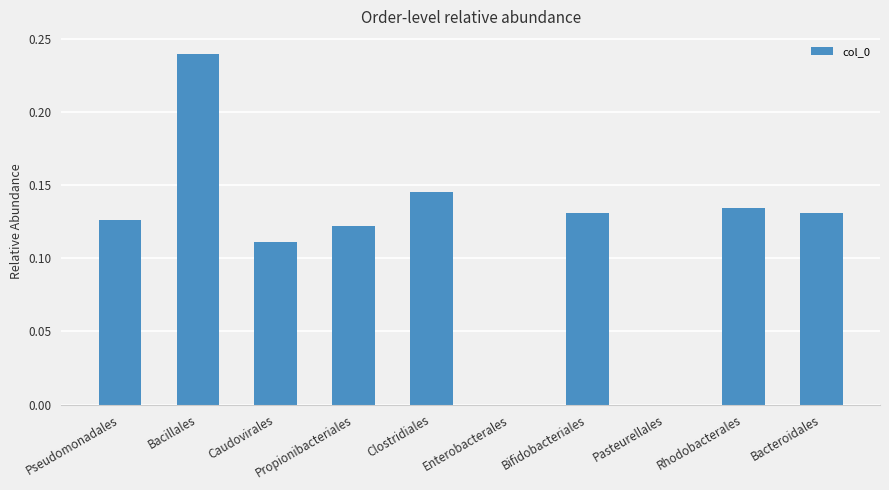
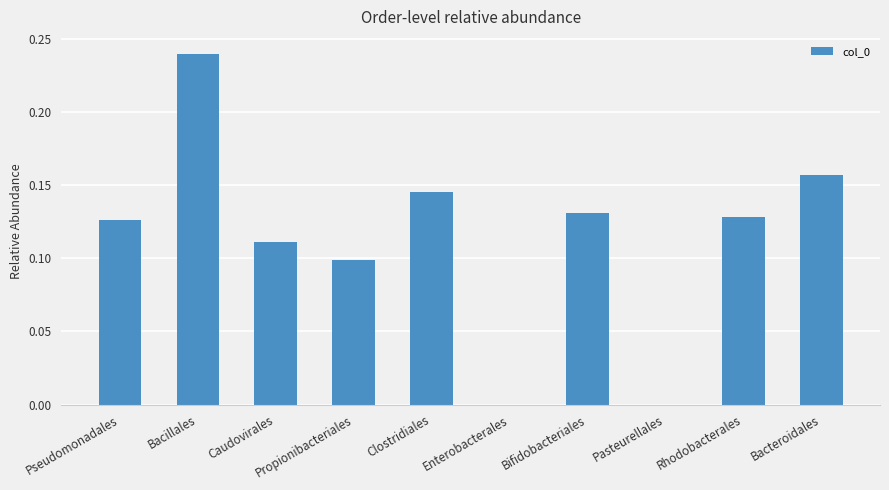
  {
    "Pseudomonadales": 0.126,
    "Bacillales": 0.239,
    "Caudovirales": 0.111,
-   "Propionibacteriales": 0.122,
+   "Propionibacteriales": 0.099,
    "Clostridiales": 0.145,
    "Bifidobacteriales": 0.131,
-   "Rhodobacterales": 0.135,
-   "Bacteroidales": 0.131
+   "Rhodobacterales": 0.128,
+   "Bacteroidales": 0.157
  }
